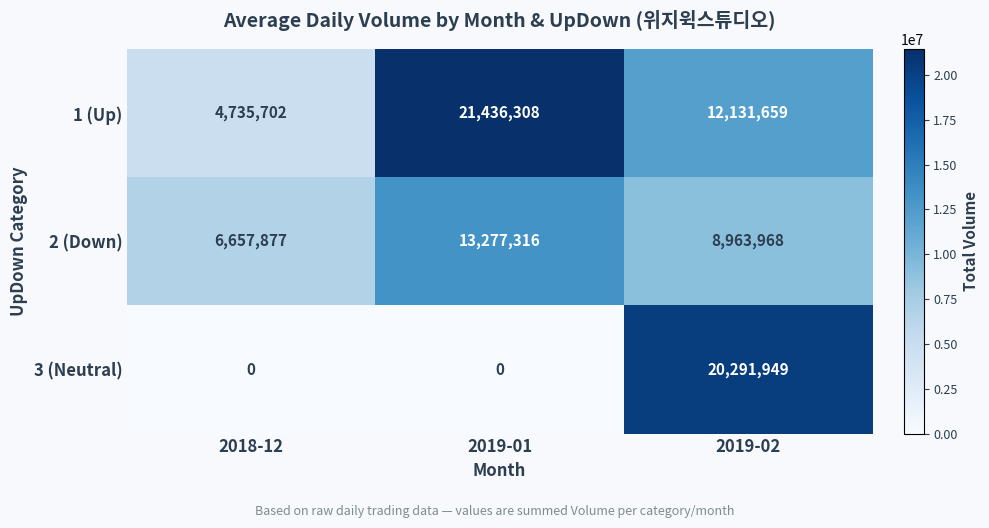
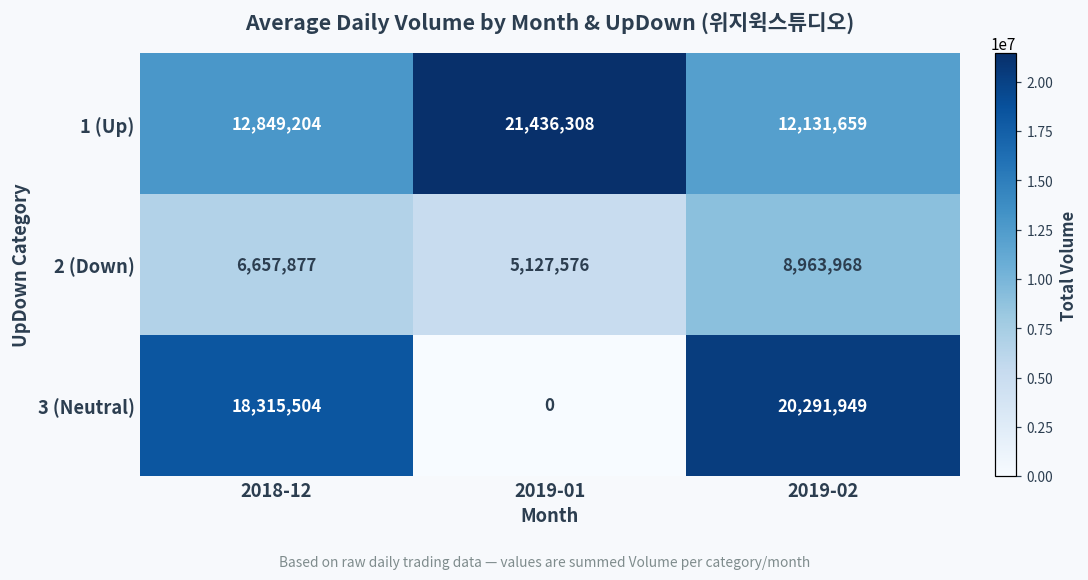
  {
    "1 (Up)": {
-     "2018-12": "4,735,702",
+     "2018-12": "12,849,204",
      "2019-01": "21,436,308",
      "2019-02": "12,131,659"
    },
    "2 (Down)": {
      "2018-12": "6,657,877",
-     "2019-01": "13,277,316",
+     "2019-01": "5,127,576",
      "2019-02": "8,963,968"
    },
    "3 (Neutral)": {
-     "2018-12": "0",
+     "2018-12": "18,315,504",
      "2019-01": "0",
      "2019-02": "20,291,949"
    }
  }
